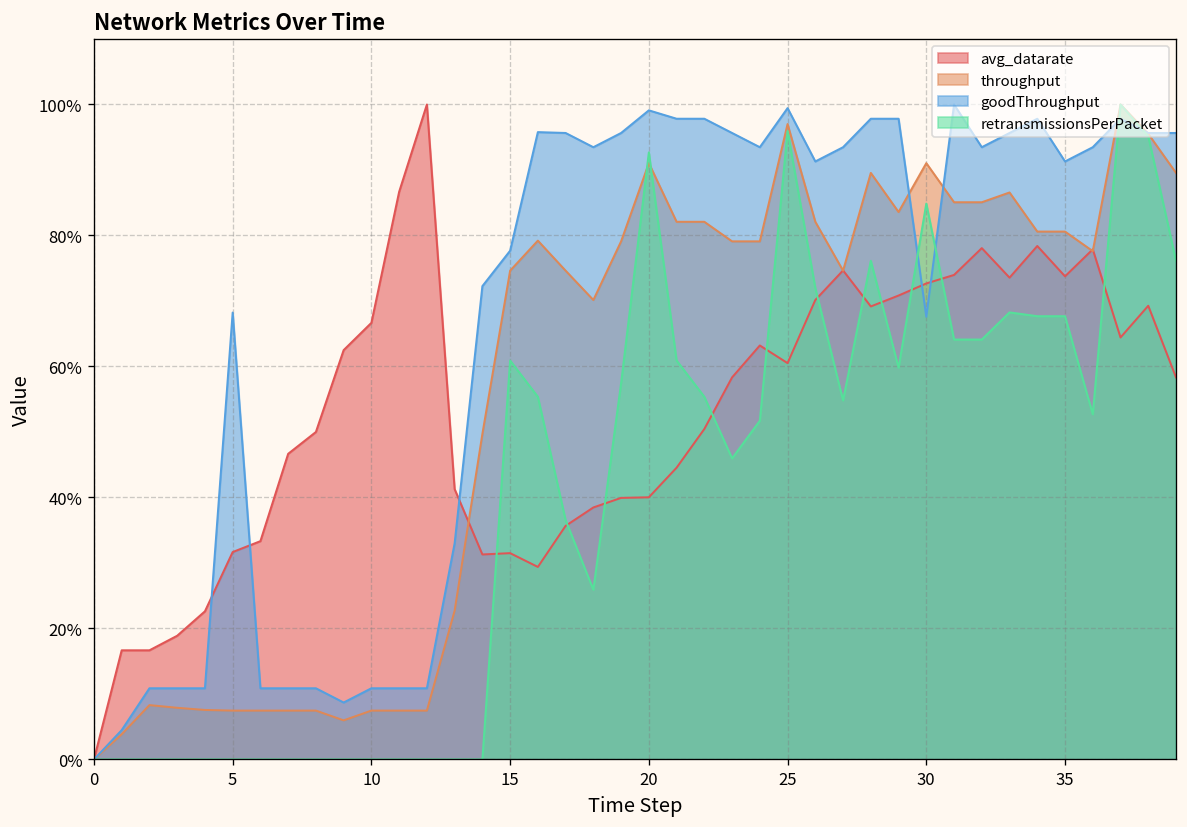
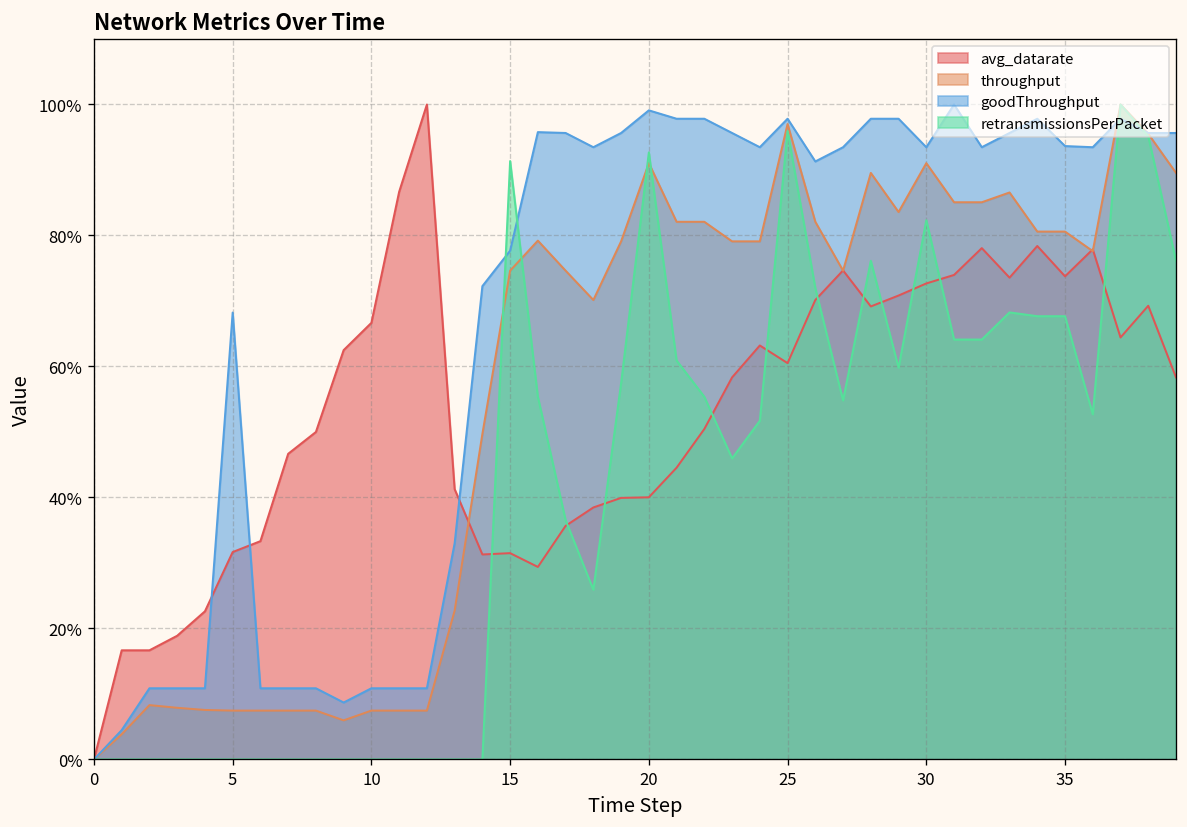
  {
    "goodThroughput": {
      "5": "68%",
      "10": "11%",
      "15": "78%",
      "20": "99%",
-     "25": "99%",
-     "30": "68%",
-     "35": "91%"
+     "25": "98%",
+     "30": "93%",
+     "35": "94%"
    },
    "retransmissionsPerPacket": {
      "5": "0%",
      "10": "0%",
-     "15": "61%",
+     "15": "91%",
      "20": "93%",
      "25": "96%",
-     "30": "85%",
+     "30": "82%",
      "35": "68%"
    }
  }
